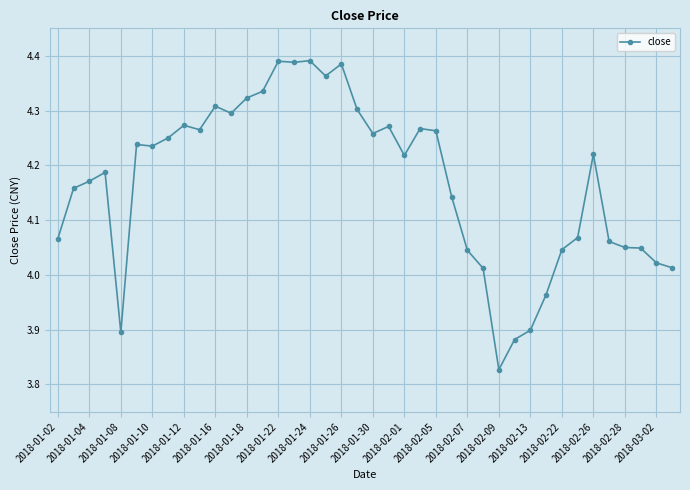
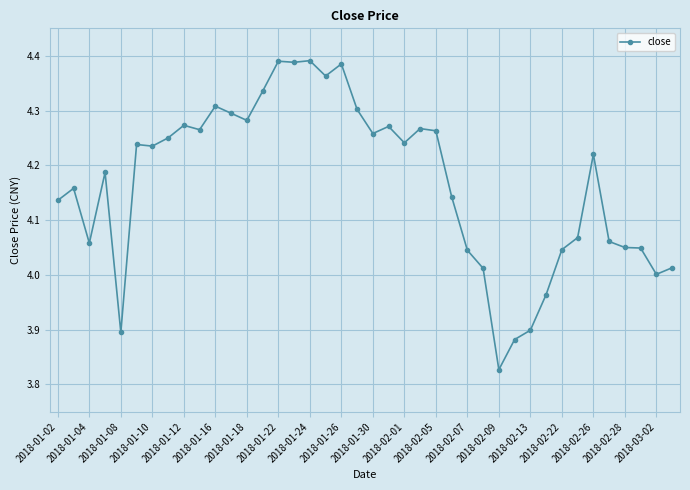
  {
-   "2018-01-02": 4.07,
-   "2018-01-04": 4.17,
+   "2018-01-02": 4.14,
+   "2018-01-04": 4.06,
    "2018-01-08": 3.90,
    "2018-01-10": 4.24,
    "2018-01-12": 4.27,
    "2018-01-16": 4.31,
-   "2018-01-18": 4.32,
+   "2018-01-18": 4.28,
    "2018-01-22": 4.39,
    "2018-01-24": 4.39,
    "2018-01-26": 4.39,
    "2018-01-30": 4.26,
-   "2018-02-01": 4.22,
+   "2018-02-01": 4.24,
    "2018-02-05": 4.26,
    "2018-02-07": 4.05,
    "2018-02-09": 3.83,
    "2018-02-13": 3.90,
    "2018-02-22": 4.05,
    "2018-02-26": 4.22,
    "2018-02-28": 4.05,
-   "2018-03-02": 4.02
+   "2018-03-02": 4.00
  }
